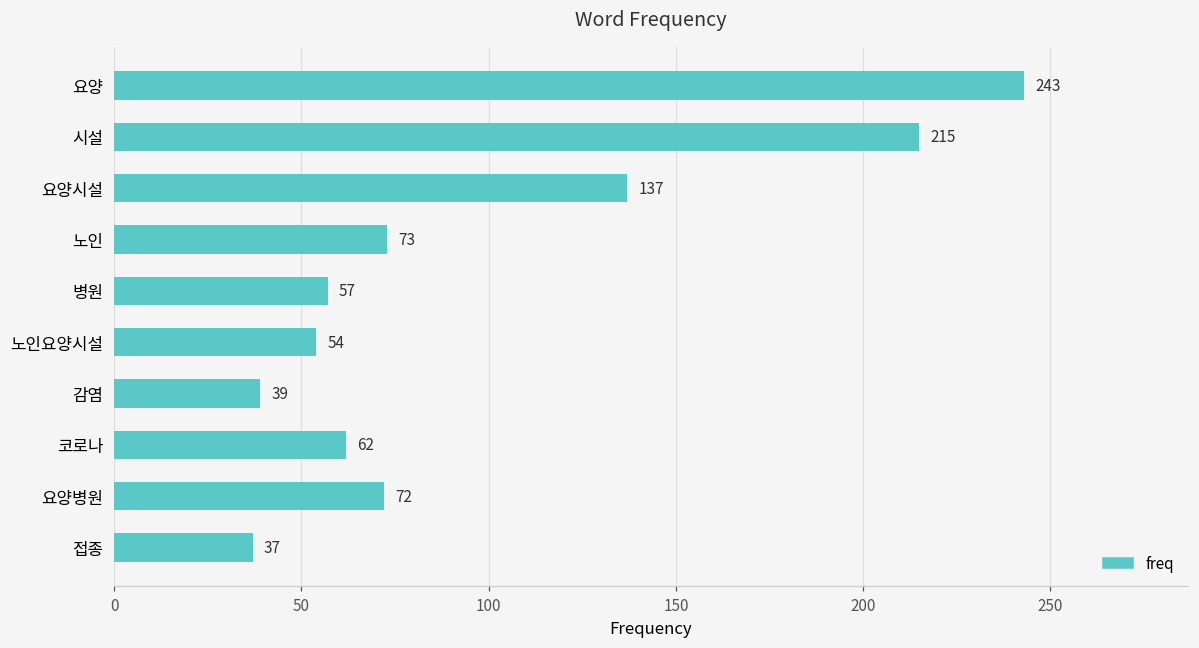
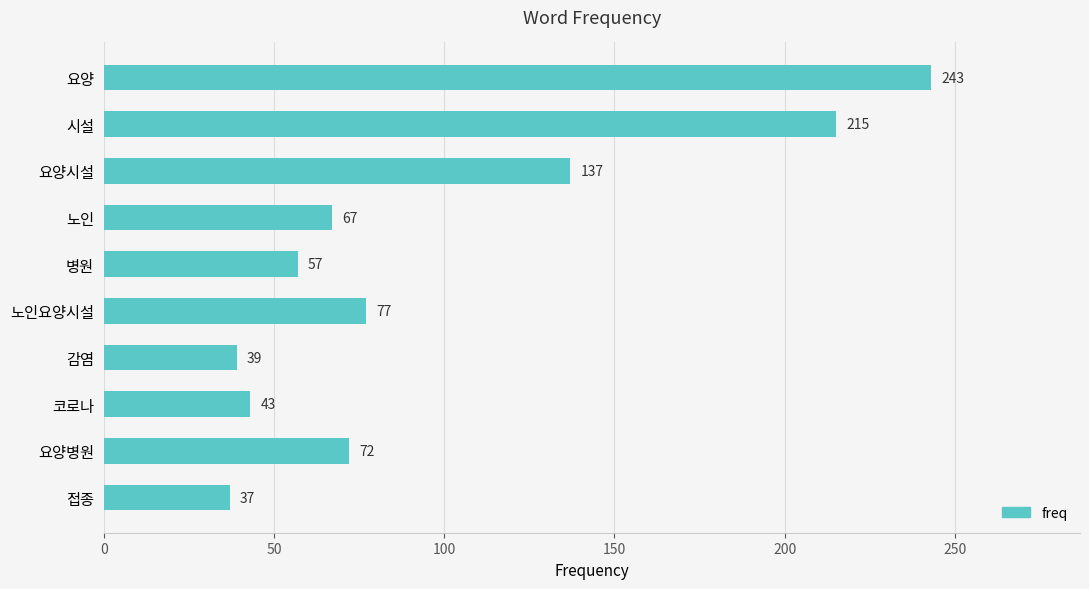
  {
    "요양": 243,
    "시설": 215,
    "요양시설": 137,
-   "노인": 73,
+   "노인": 67,
    "병원": 57,
-   "노인요양시설": 54,
+   "노인요양시설": 77,
    "감염": 39,
-   "코로나": 62,
+   "코로나": 43,
    "요양병원": 72,
    "접종": 37
  }
